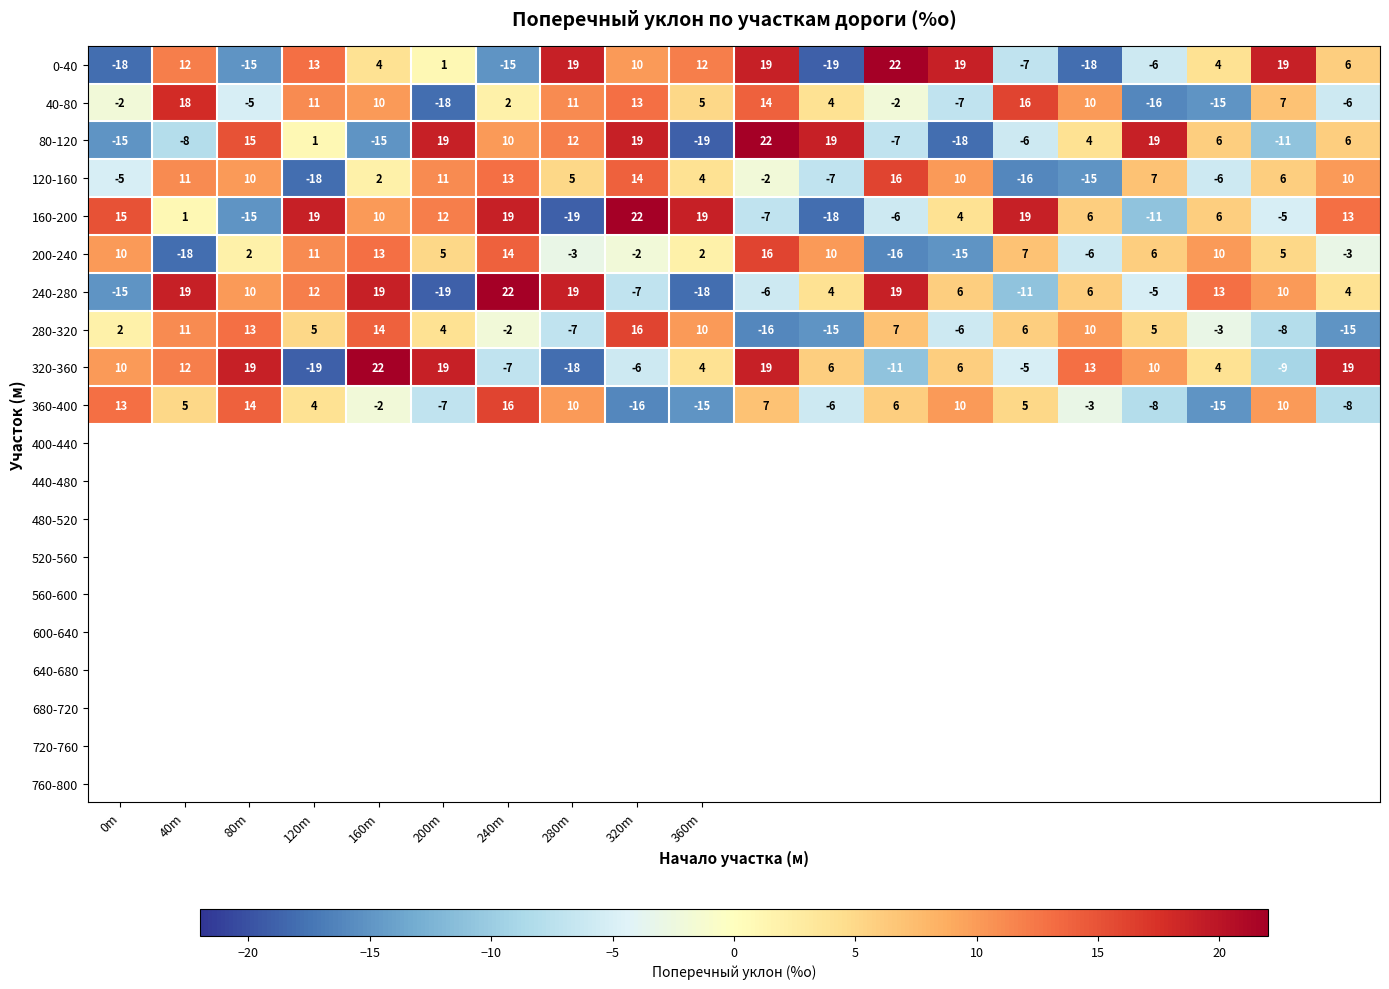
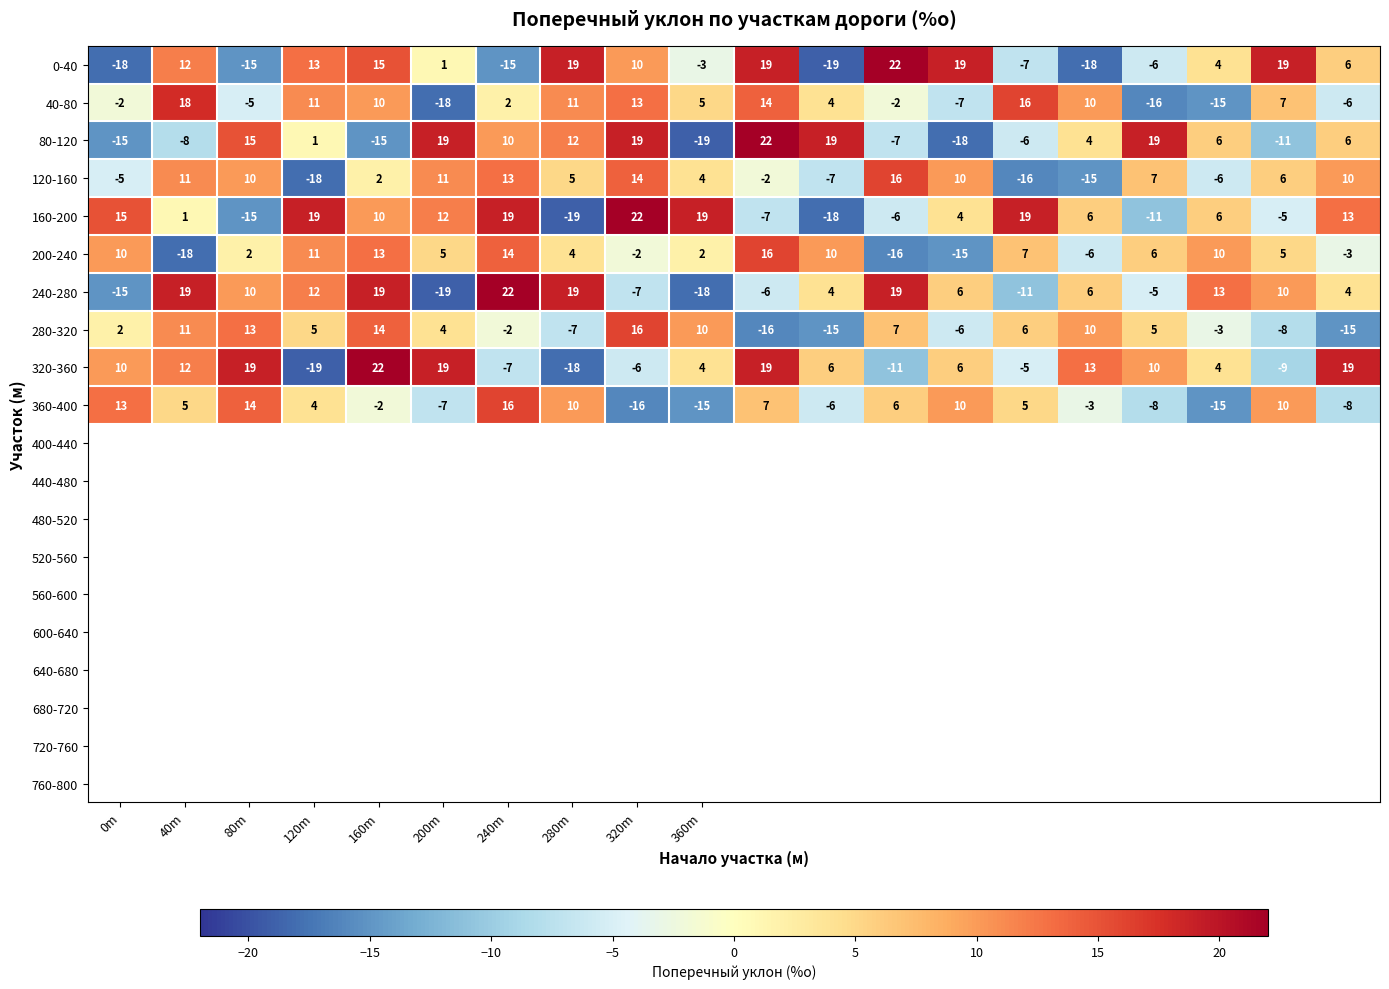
  {
    "0-40": {
      "0m": -18,
      "40m": 12,
      "80m": -15,
      "120m": 13,
-     "160m": 4,
+     "160m": 15,
      "200m": 1,
      "240m": -15,
      "280m": 19,
      "320m": 10,
-     "360m": 12
+     "360m": -3
    },
    "40-80": {
      "0m": -2,
      "40m": 18,
      "80m": -5,
      "120m": 11,
      "160m": 10,
      "200m": -18,
      "240m": 2,
      "280m": 11,
      "320m": 13,
      "360m": 5
    },
    "80-120": {
      "0m": -15,
      "40m": -8,
      "80m": 15,
      "120m": 1,
      "160m": -15,
      "200m": 19,
      "240m": 10,
      "280m": 12,
      "320m": 19,
      "360m": -19
    },
    "120-160": {
      "0m": -5,
      "40m": 11,
      "80m": 10,
      "120m": -18,
      "160m": 2,
      "200m": 11,
      "240m": 13,
      "280m": 5,
      "320m": 14,
      "360m": 4
    },
    "160-200": {
      "0m": 15,
      "40m": 1,
      "80m": -15,
      "120m": 19,
      "160m": 10,
      "200m": 12,
      "240m": 19,
      "280m": -19,
      "320m": 22,
      "360m": 19
    },
    "200-240": {
      "0m": 10,
      "40m": -18,
      "80m": 2,
      "120m": 11,
      "160m": 13,
      "200m": 5,
      "240m": 14,
-     "280m": -3,
+     "280m": 4,
      "320m": -2,
      "360m": 2
    },
    "240-280": {
      "0m": -15,
      "40m": 19,
      "80m": 10,
      "120m": 12,
      "160m": 19,
      "200m": -19,
      "240m": 22,
      "280m": 19,
      "320m": -7,
      "360m": -18
    },
    "280-320": {
      "0m": 2,
      "40m": 11,
      "80m": 13,
      "120m": 5,
      "160m": 14,
      "200m": 4,
      "240m": -2,
      "280m": -7,
      "320m": 16,
      "360m": 10
    },
    "320-360": {
      "0m": 10,
      "40m": 12,
      "80m": 19,
      "120m": -19,
      "160m": 22,
      "200m": 19,
      "240m": -7,
      "280m": -18,
      "320m": -6,
      "360m": 4
    },
    "360-400": {
      "0m": 13,
      "40m": 5,
      "80m": 14,
      "120m": 4,
      "160m": -2,
      "200m": -7,
      "240m": 16,
      "280m": 10,
      "320m": -16,
      "360m": -15
    }
  }
